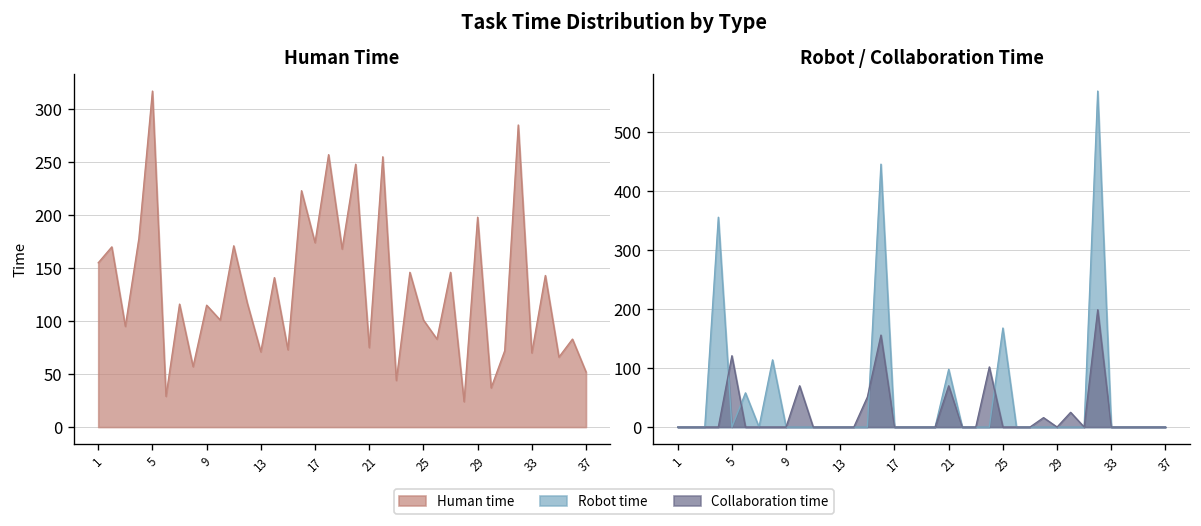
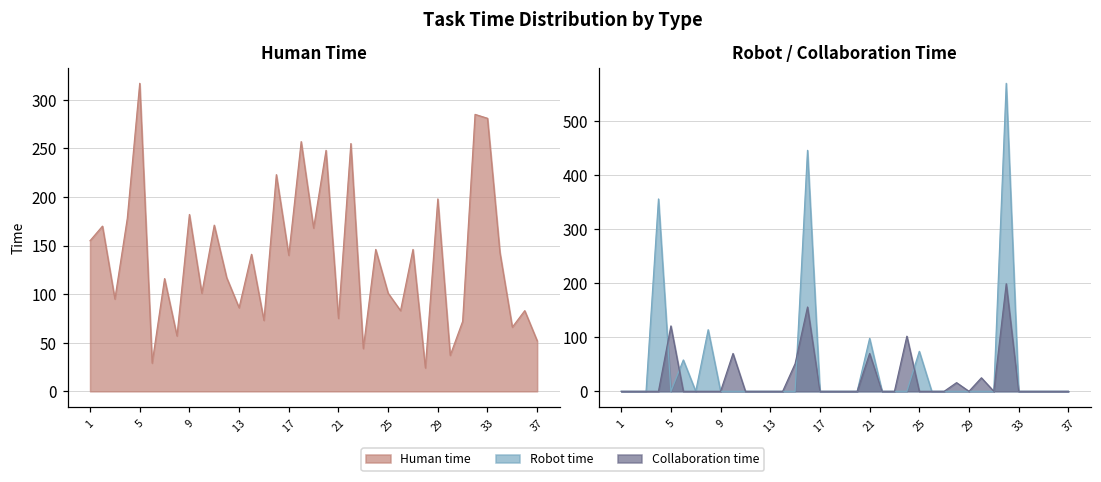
  {
    "Human Time": {
      "1": 160,
      "5": 320,
-     "9": 120,
-     "13": 70,
-     "17": 170,
+     "9": 180,
+     "13": 90,
+     "17": 140,
      "21": 80,
      "25": 100,
      "29": 200,
-     "33": 70,
+     "33": 280,
      "37": 50
    },
    "Robot / Collaboration Time": {
      "Robot time": {
        "5": 0,
        "21": 100,
-       "25": 170
+       "25": 70
      },
      "Collaboration time": {
        "5": 120,
        "21": 70,
        "25": 0
      }
    }
  }
